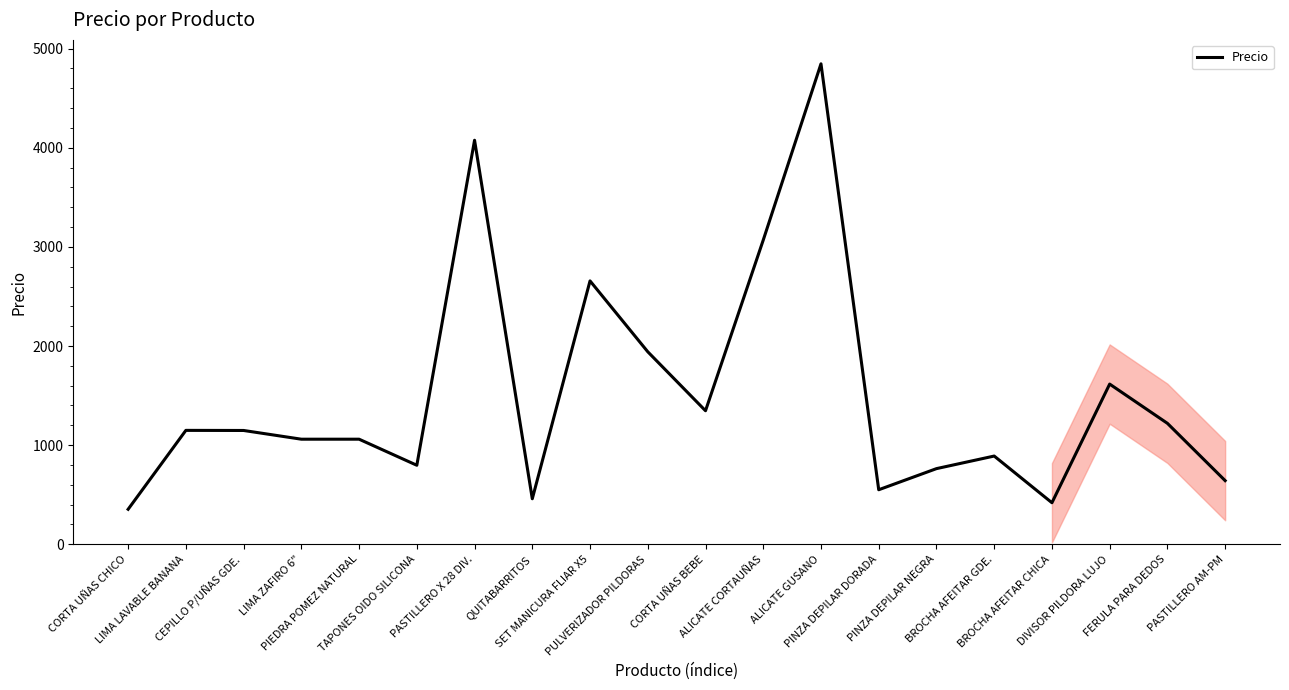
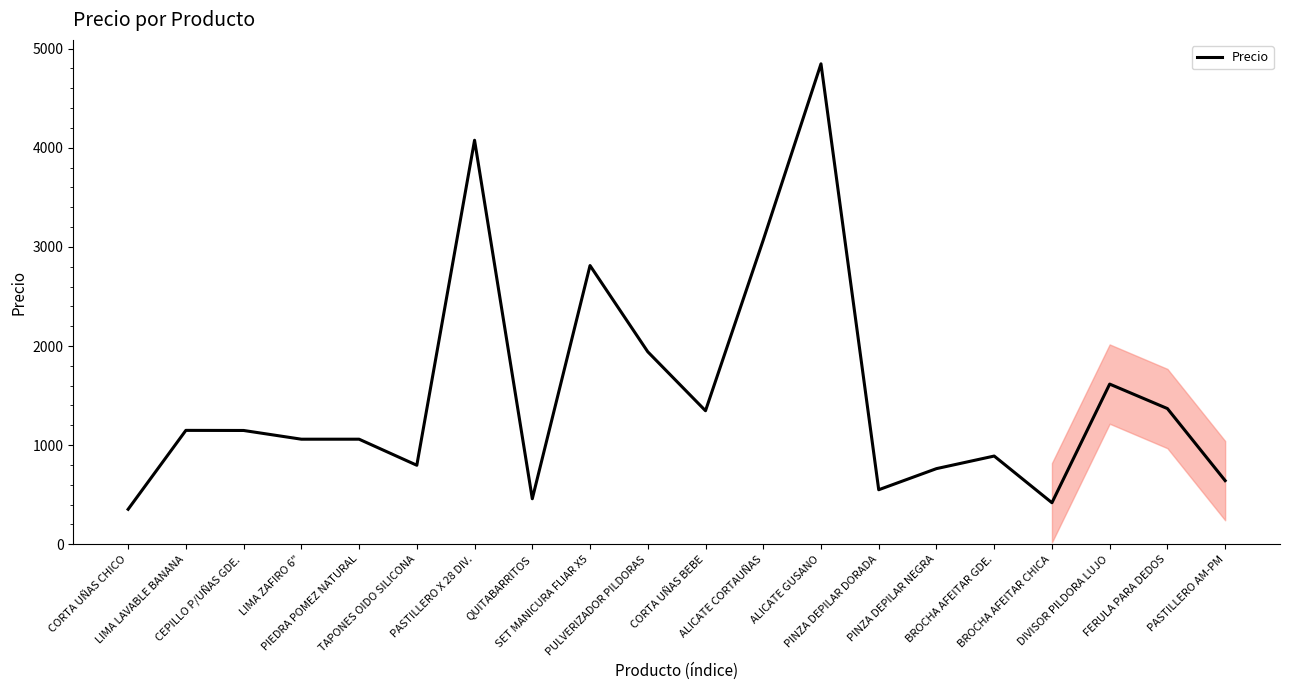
  {
    "Precio": {
      "CORTA UÑAS CHICO": 400,
      "LIMA LAVABLE BANANA": 1100,
      "CEPILLO P/UÑAS GDE.": 1100,
      "LIMA ZAFIRO 6\"": 1100,
      "PIEDRA POMEZ NATURAL": 1100,
      "TAPONES OIDO SILICONA": 800,
      "PASTILLERO X 28 DIV.": 4100,
      "QUITABARRITOS": 500,
-     "SET MANICURA FLIAR X5": 2700,
+     "SET MANICURA FLIAR X5": 2800,
      "PULVERIZADOR PILDORAS": 1900,
      "CORTA UÑAS BEBE": 1300,
      "ALICATE CORTAUÑAS": 3100,
      "ALICATE GUSANO": 4800,
      "PINZA DEPILAR DORADA": 600,
      "PINZA DEPILAR NEGRA": 800,
      "BROCHA AFEITAR GDE.": 900,
      "BROCHA AFEITAR CHICA": 400,
      "DIVISOR PILDORA LUJO": 1600,
-     "FERULA PARA DEDOS": 1200,
+     "FERULA PARA DEDOS": 1400,
      "PASTILLERO AM-PM": 600
    }
  }
